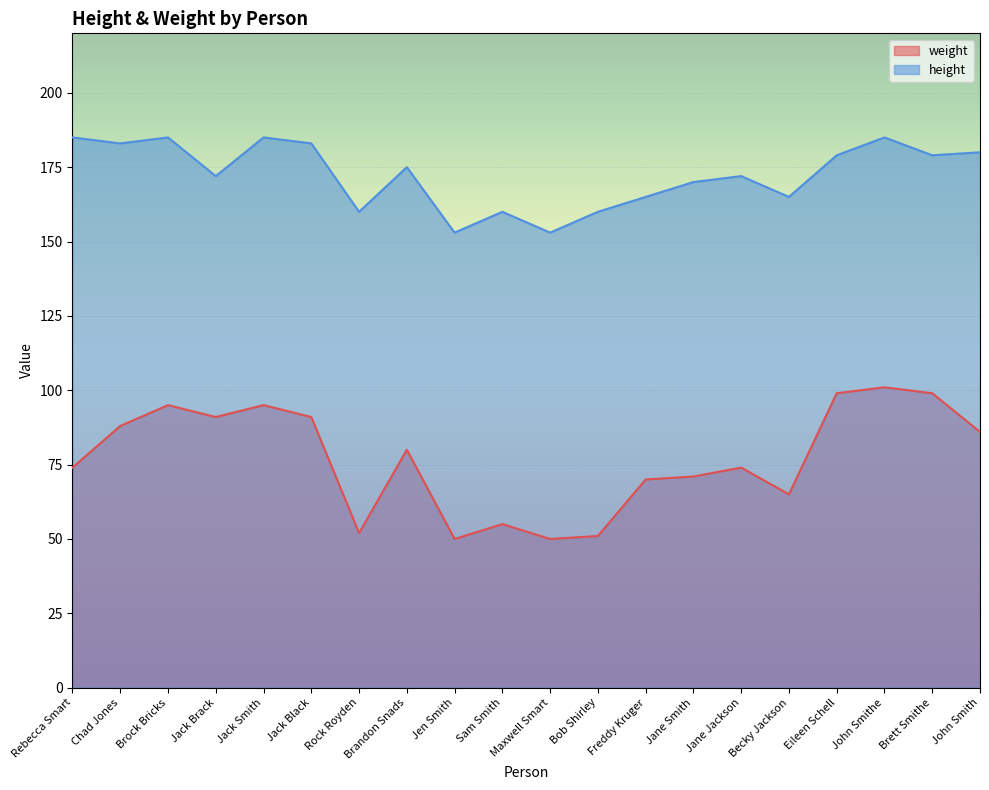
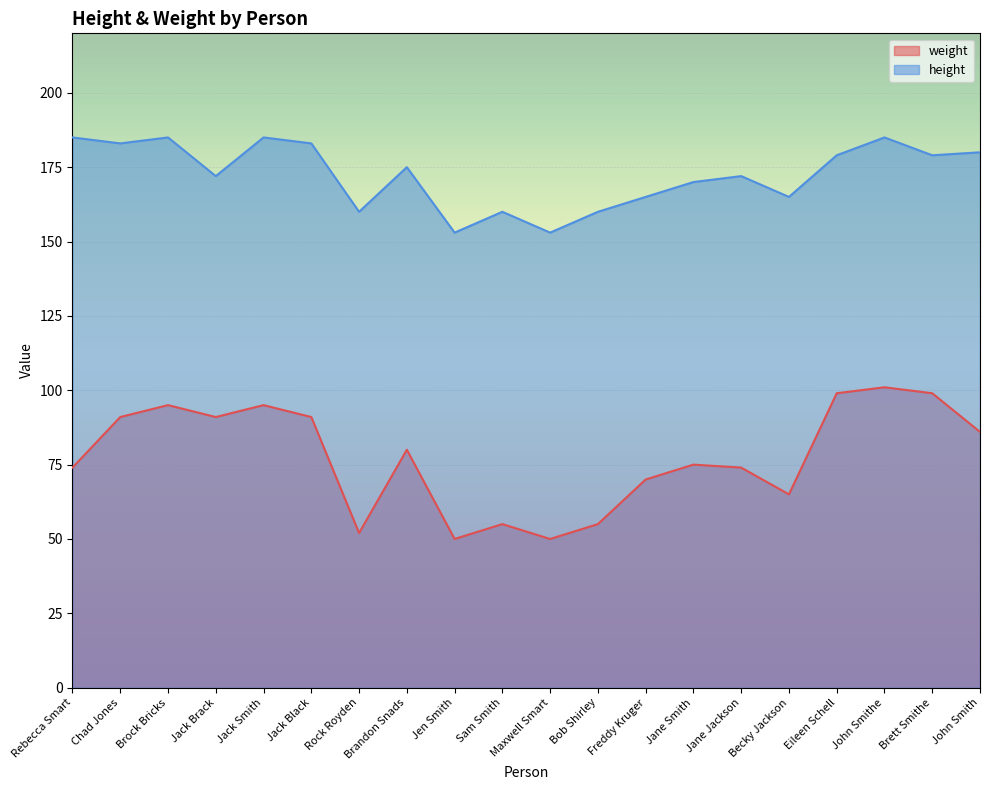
  {
    "weight": {
      "Rebecca Smart": 74,
-     "Chad Jones": 88,
+     "Chad Jones": 91,
      "Brock Bricks": 95,
      "Jack Brack": 91,
      "Jack Smith": 95,
      "Jack Black": 91,
      "Rock Royden": 52,
      "Brandon Snads": 80,
      "Jen Smith": 50,
      "Sam Smith": 55,
      "Maxwell Smart": 50,
-     "Bob Shirley": 51,
+     "Bob Shirley": 55,
      "Freddy Kruger": 70,
-     "Jane Smith": 71,
+     "Jane Smith": 75,
      "Jane Jackson": 74,
      "Becky Jackson": 65,
      "Eileen Schell": 99,
      "John Smithe": 101,
      "Brett Smithe": 99,
      "John Smith": 86
    },
    "height": {
      "Rebecca Smart": 185,
      "Chad Jones": 183,
      "Brock Bricks": 185,
      "Jack Brack": 172,
      "Jack Smith": 185,
      "Jack Black": 183,
      "Rock Royden": 160,
      "Brandon Snads": 175,
      "Jen Smith": 153,
      "Sam Smith": 160,
      "Maxwell Smart": 153,
      "Bob Shirley": 160,
      "Freddy Kruger": 165,
      "Jane Smith": 170,
      "Jane Jackson": 172,
      "Becky Jackson": 165,
      "Eileen Schell": 179,
      "John Smithe": 185,
      "Brett Smithe": 179,
      "John Smith": 180
    }
  }
